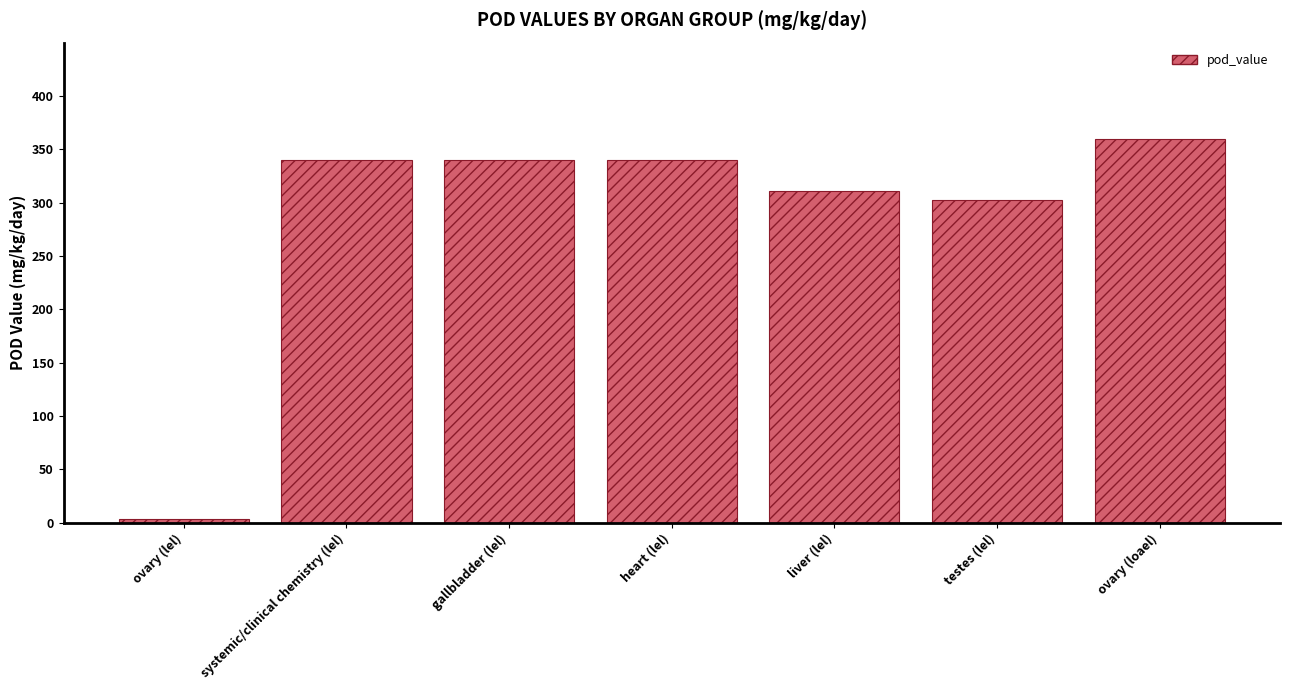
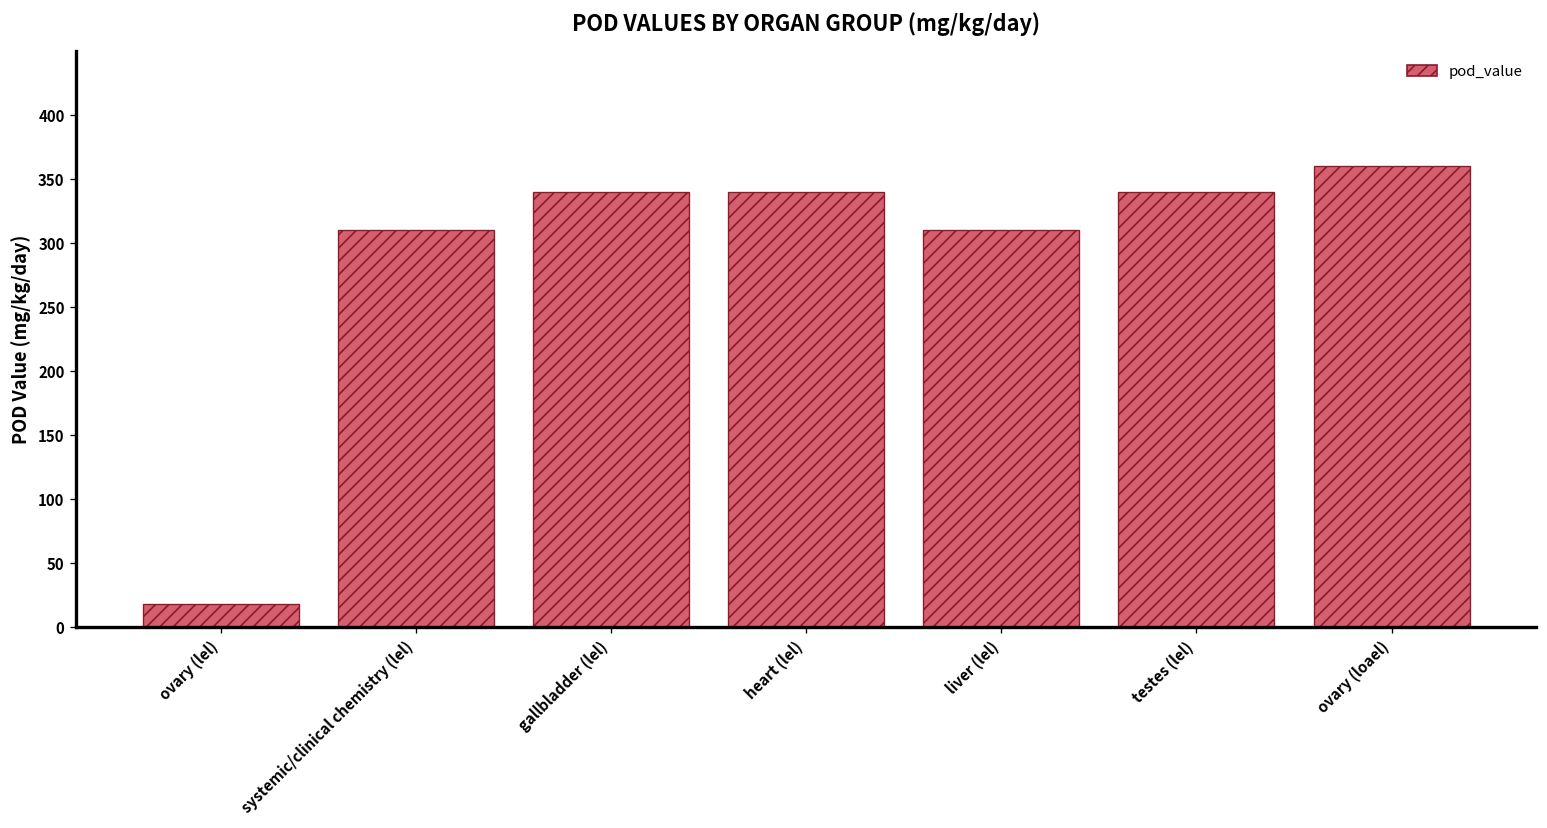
  {
-   "ovary (lel)": 4,
-   "systemic/clinical chemistry (lel)": 340,
+   "ovary (lel)": 18,
+   "systemic/clinical chemistry (lel)": 310,
    "gallbladder (lel)": 340,
    "heart (lel)": 340,
    "liver (lel)": 311,
-   "testes (lel)": 303,
+   "testes (lel)": 340,
    "ovary (loael)": 360
  }
